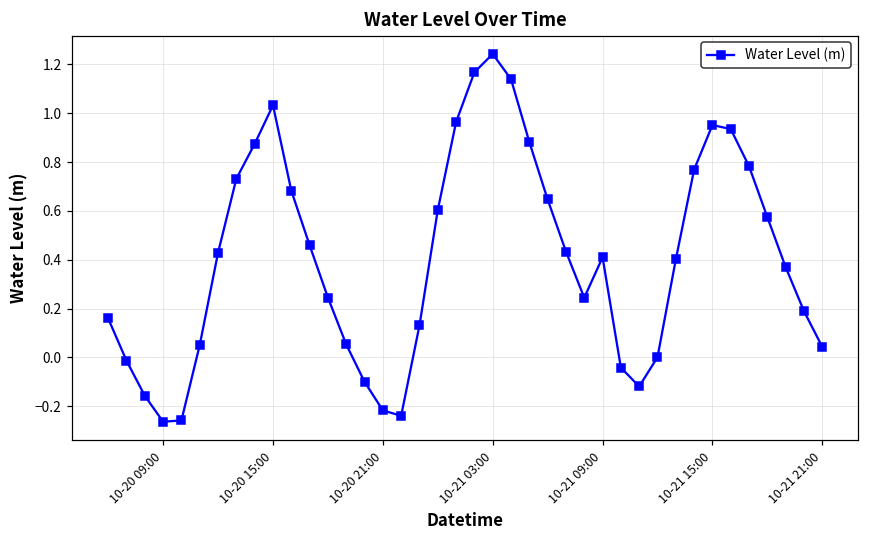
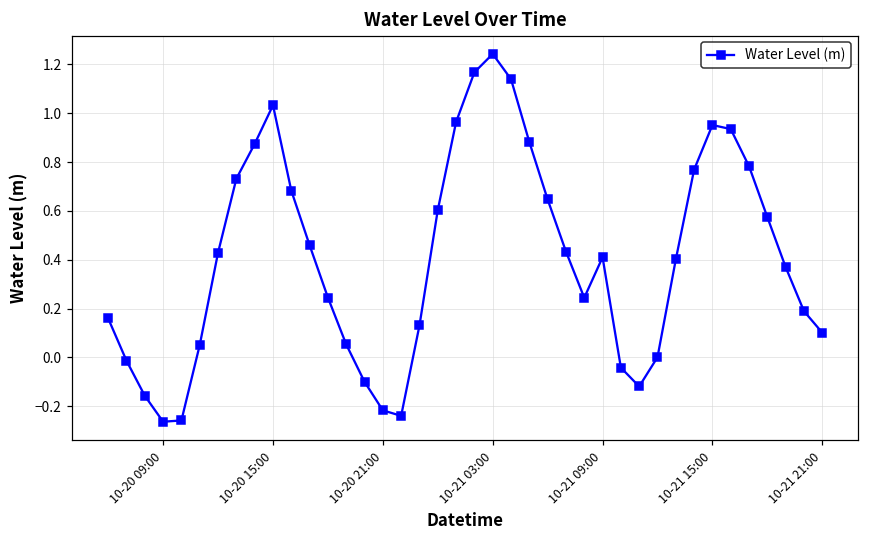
  {
    "10-20 09:00": -0.26,
    "10-20 15:00": 1.03,
    "10-20 21:00": -0.22,
    "10-21 03:00": 1.24,
    "10-21 09:00": 0.41,
    "10-21 15:00": 0.95,
-   "10-21 21:00": 0.04
+   "10-21 21:00": 0.10
  }
